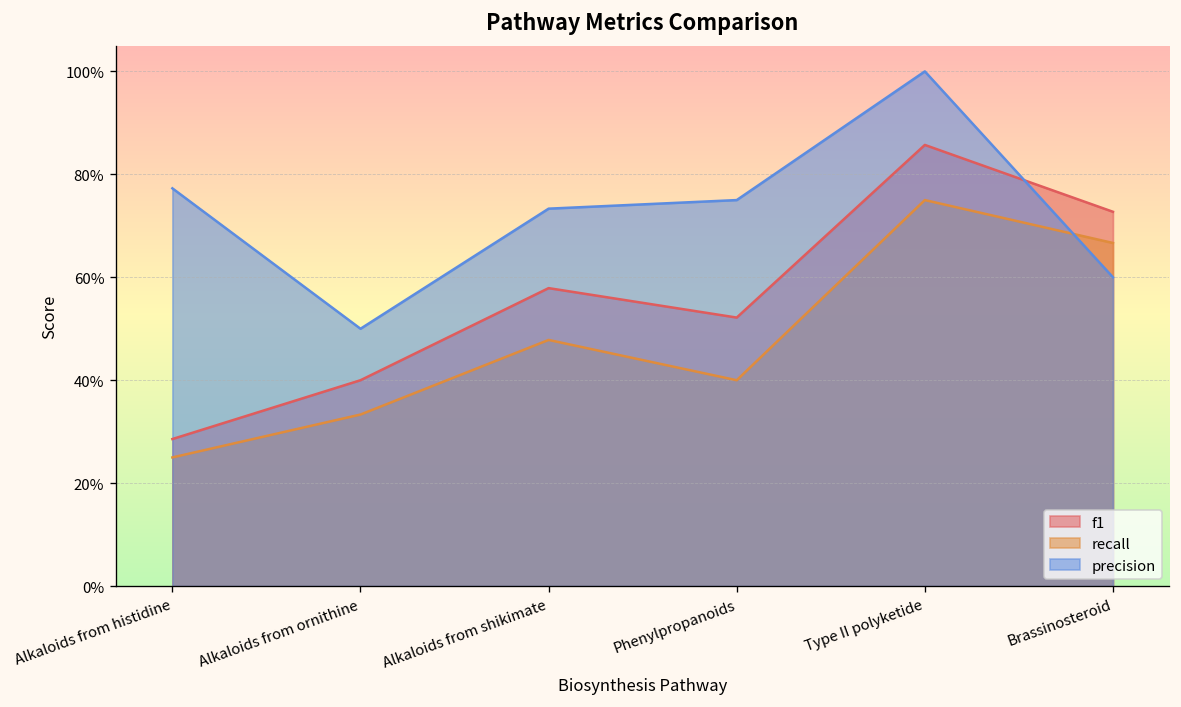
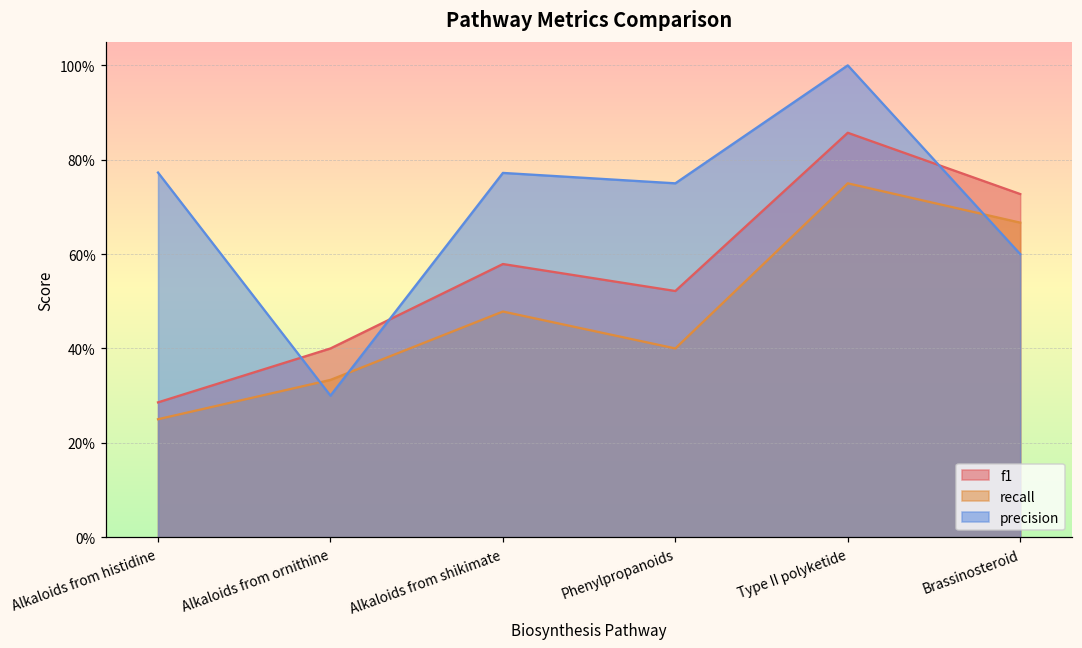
  {
    "precision": {
      "Alkaloids from histidine": "77%",
-     "Alkaloids from ornithine": "50%",
-     "Alkaloids from shikimate": "73%",
+     "Alkaloids from ornithine": "30%",
+     "Alkaloids from shikimate": "77%",
      "Phenylpropanoids": "75%",
      "Type II polyketide": "100%",
      "Brassinosteroid": "60%"
    }
  }
